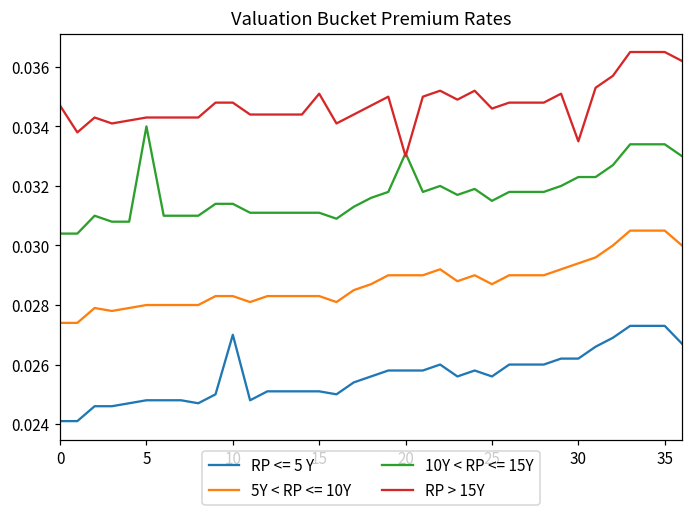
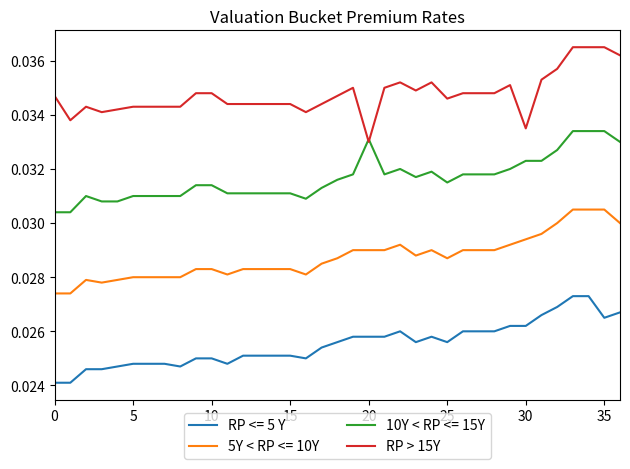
  {
    "RP <= 5 Y": {
      "0": 0.0241,
      "5": 0.0248,
-     "10": 0.027,
+     "10": 0.025,
      "15": 0.0251,
      "20": 0.0258,
      "25": 0.0256,
      "30": 0.0262,
-     "35": 0.0273
+     "35": 0.0265
    },
    "5Y < RP <= 10Y": {
      "0": 0.0274,
      "5": 0.0280,
      "10": 0.0283,
      "15": 0.0283,
      "20": 0.0290,
      "25": 0.0287,
      "30": 0.0294,
      "35": 0.0305
    },
    "10Y < RP <= 15Y": {
      "0": 0.0304,
-     "5": 0.034,
+     "5": 0.031,
      "10": 0.0314,
      "15": 0.0311,
      "20": 0.0331,
      "25": 0.0315,
      "30": 0.0323,
      "35": 0.0334
    },
    "RP > 15Y": {
      "0": 0.0347,
      "5": 0.0343,
      "10": 0.0348,
-     "15": 0.0351,
+     "15": 0.0344,
      "20": 0.0330,
      "25": 0.0346,
      "30": 0.0335,
      "35": 0.0365
    }
  }
